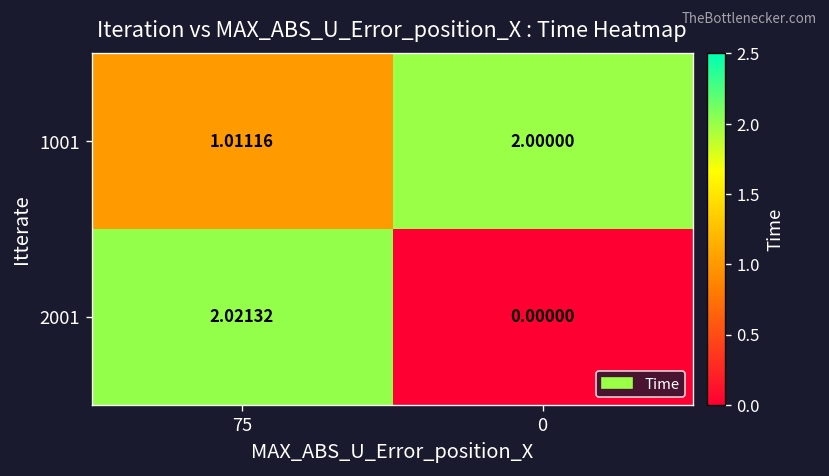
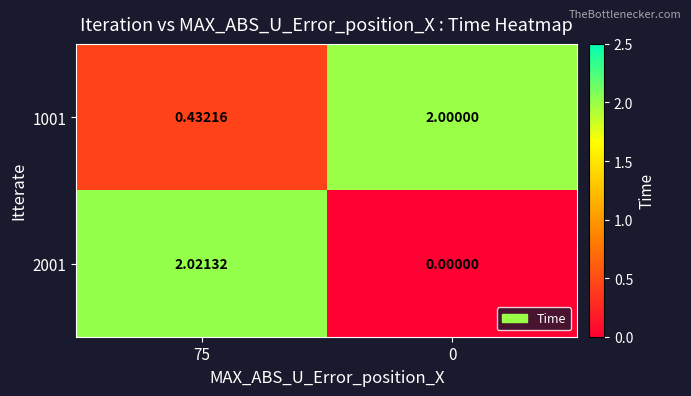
  {
    "1001": {
-     "75": 1.01116,
+     "75": 0.43216,
      "0": 2.00000
    },
    "2001": {
      "75": 2.02132,
      "0": 0.00000
    }
  }
